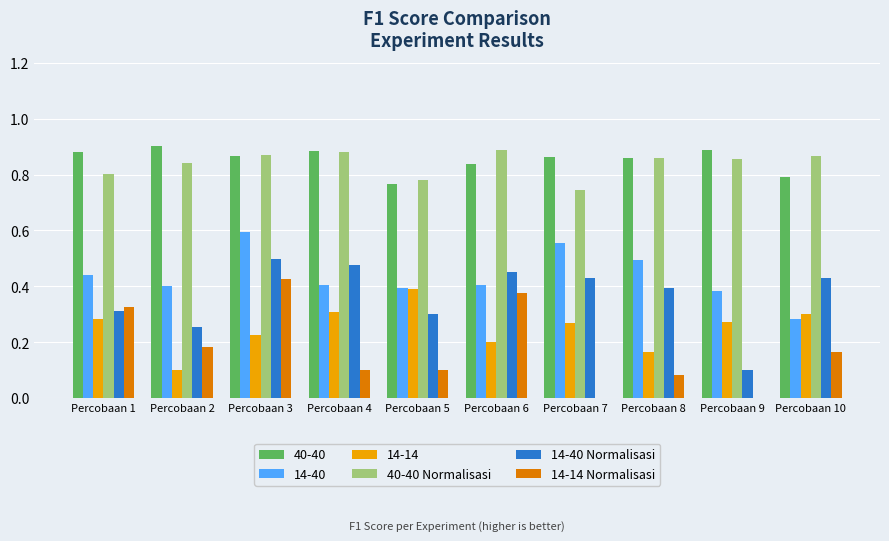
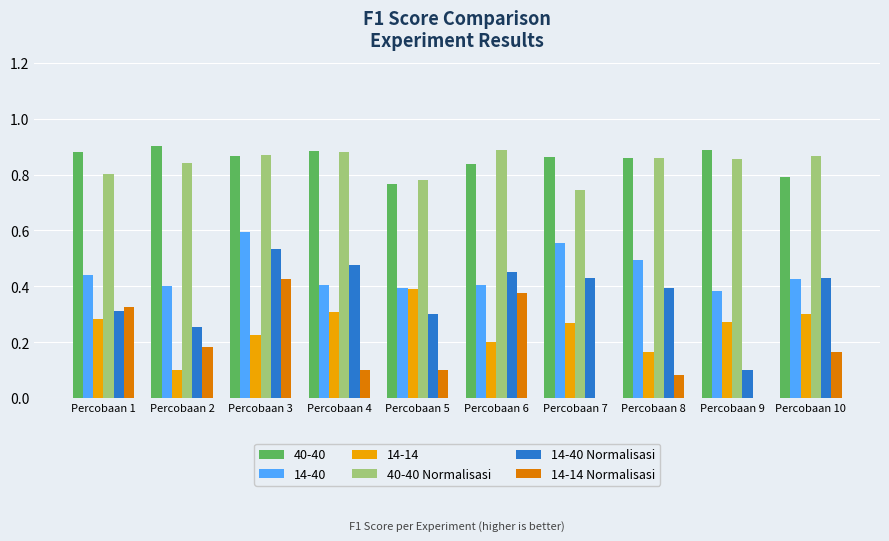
  {
    "40-40": {
      "Percobaan 1": 0.88,
      "Percobaan 2": 0.90,
      "Percobaan 3": 0.87,
      "Percobaan 4": 0.88,
      "Percobaan 5": 0.77,
      "Percobaan 6": 0.84,
      "Percobaan 7": 0.86,
      "Percobaan 8": 0.86,
      "Percobaan 9": 0.89,
      "Percobaan 10": 0.79
    },
    "14-40": {
      "Percobaan 1": 0.44,
      "Percobaan 2": 0.40,
      "Percobaan 3": 0.59,
      "Percobaan 4": 0.41,
      "Percobaan 5": 0.39,
      "Percobaan 6": 0.40,
      "Percobaan 7": 0.55,
      "Percobaan 8": 0.50,
      "Percobaan 9": 0.38,
-     "Percobaan 10": 0.28
+     "Percobaan 10": 0.43
    },
    "40-40 Normalisasi": {
      "Percobaan 1": 0.80,
      "Percobaan 2": 0.84,
      "Percobaan 3": 0.87,
      "Percobaan 4": 0.88,
      "Percobaan 5": 0.78,
      "Percobaan 6": 0.89,
      "Percobaan 7": 0.74,
      "Percobaan 8": 0.86,
      "Percobaan 9": 0.86,
      "Percobaan 10": 0.86
    },
    "14-40 Normalisasi": {
      "Percobaan 1": 0.31,
      "Percobaan 2": 0.25,
-     "Percobaan 3": 0.50,
+     "Percobaan 3": 0.53,
      "Percobaan 4": 0.48,
      "Percobaan 5": 0.30,
      "Percobaan 6": 0.45,
      "Percobaan 7": 0.43,
      "Percobaan 8": 0.40,
      "Percobaan 9": 0.10,
      "Percobaan 10": 0.43
    }
  }
